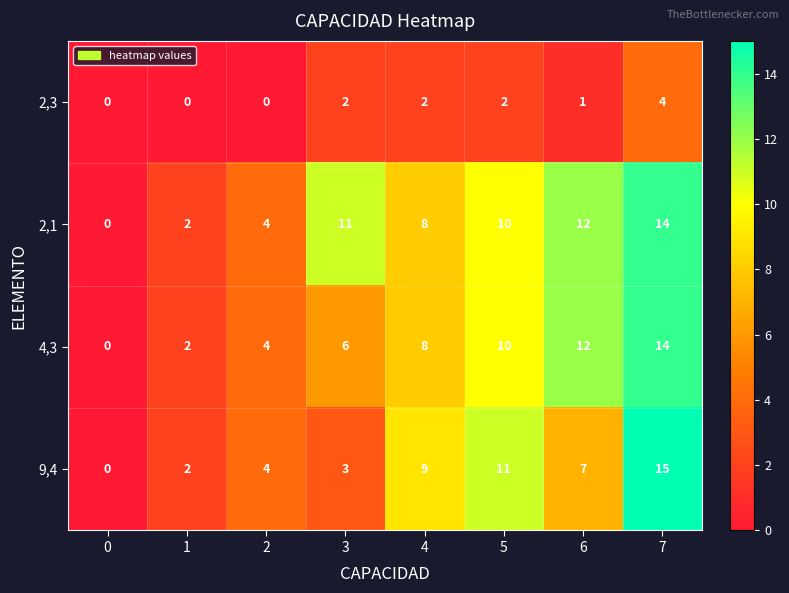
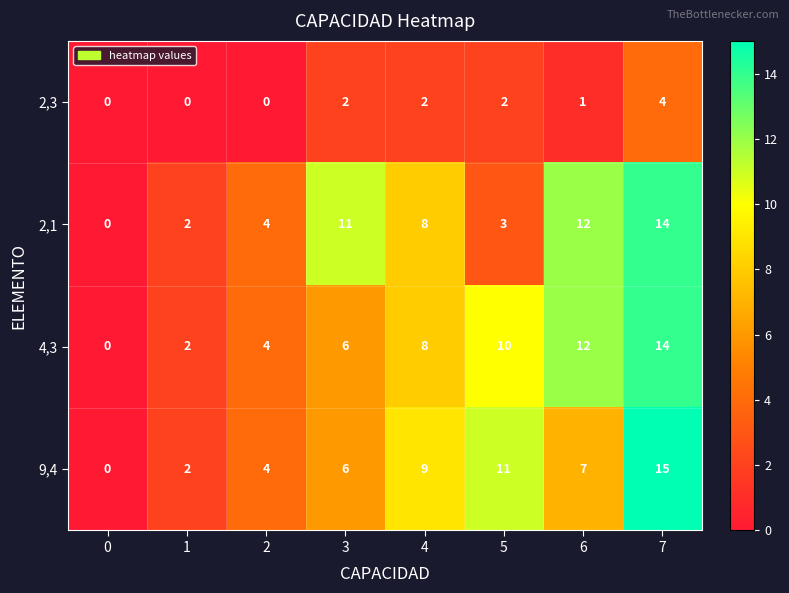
  {
    "2,3": {
      "0": 0,
      "1": 0,
      "2": 0,
      "3": 2,
      "4": 2,
      "5": 2,
      "6": 1,
      "7": 4
    },
    "2,1": {
      "0": 0,
      "1": 2,
      "2": 4,
      "3": 11,
      "4": 8,
-     "5": 10,
+     "5": 3,
      "6": 12,
      "7": 14
    },
    "4,3": {
      "0": 0,
      "1": 2,
      "2": 4,
      "3": 6,
      "4": 8,
      "5": 10,
      "6": 12,
      "7": 14
    },
    "9,4": {
      "0": 0,
      "1": 2,
      "2": 4,
-     "3": 3,
+     "3": 6,
      "4": 9,
      "5": 11,
      "6": 7,
      "7": 15
    }
  }
